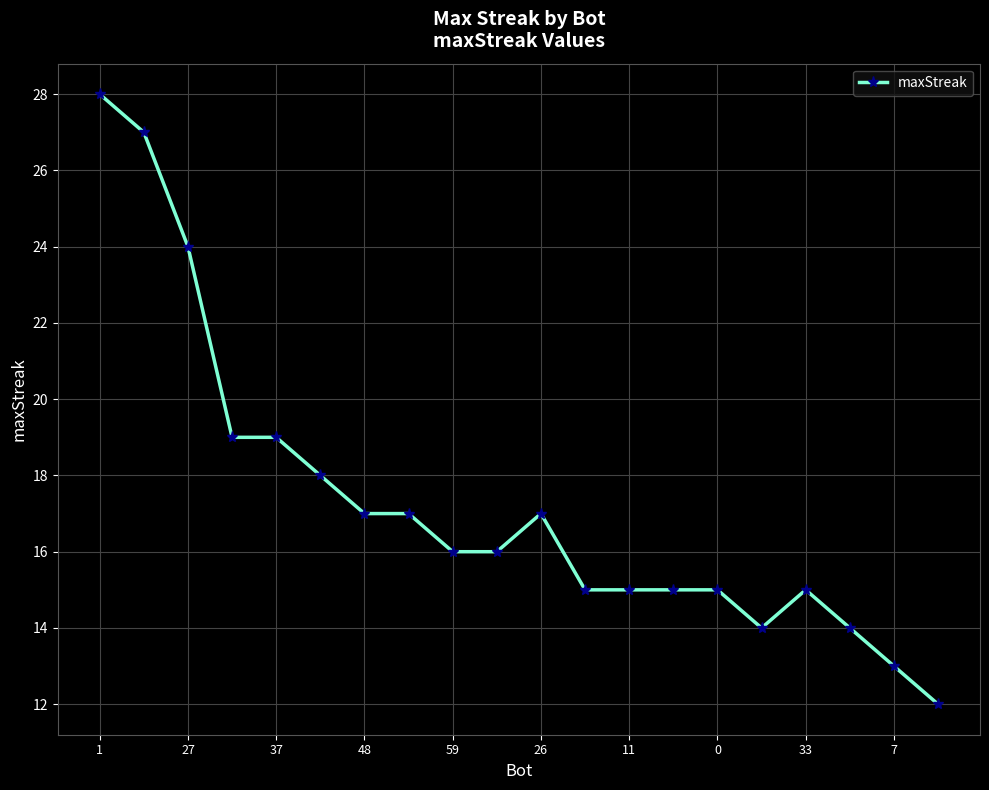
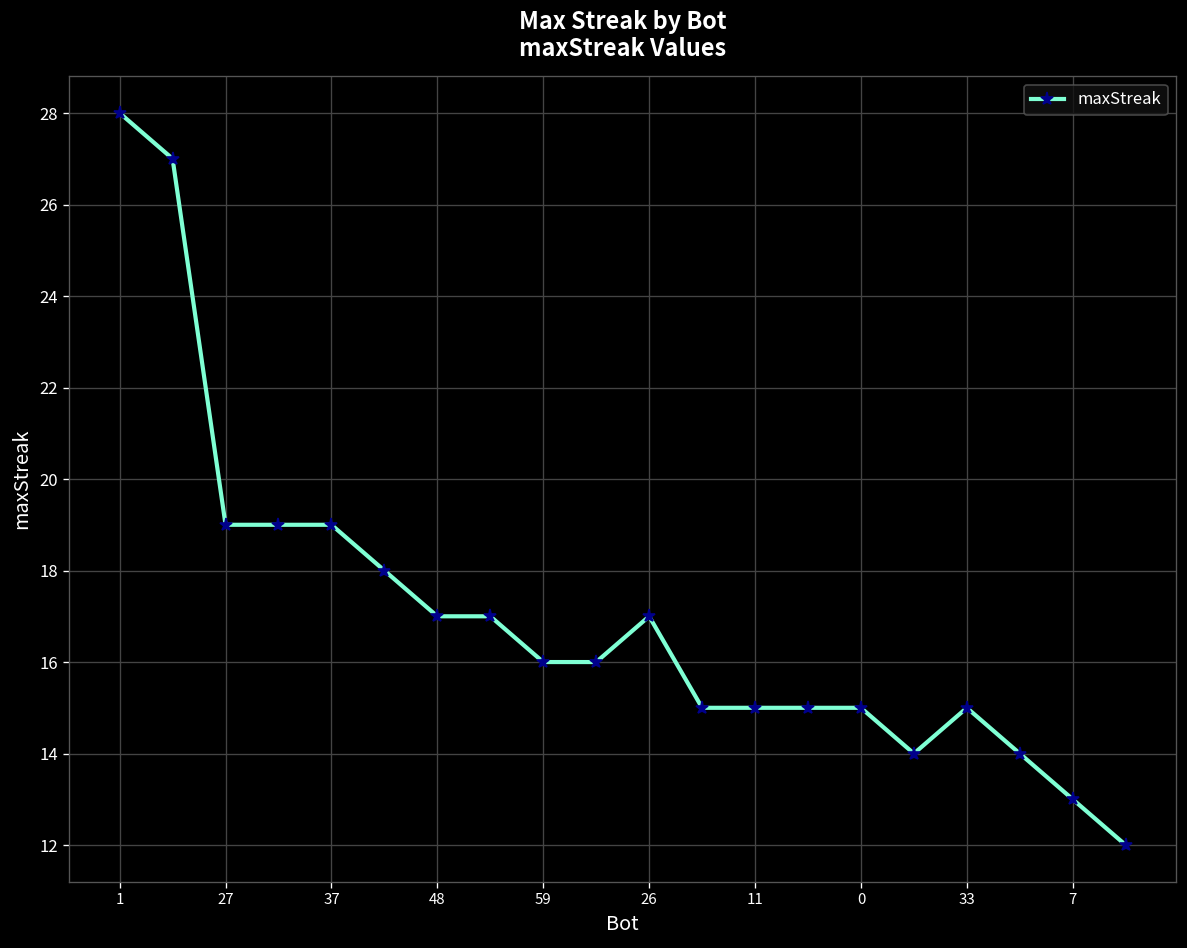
  {
-   "27": 24,
+   "27": 19,
    "37": 19,
    "48": 17,
    "59": 16,
    "26": 17,
    "0": 15,
    "33": 15
  }
